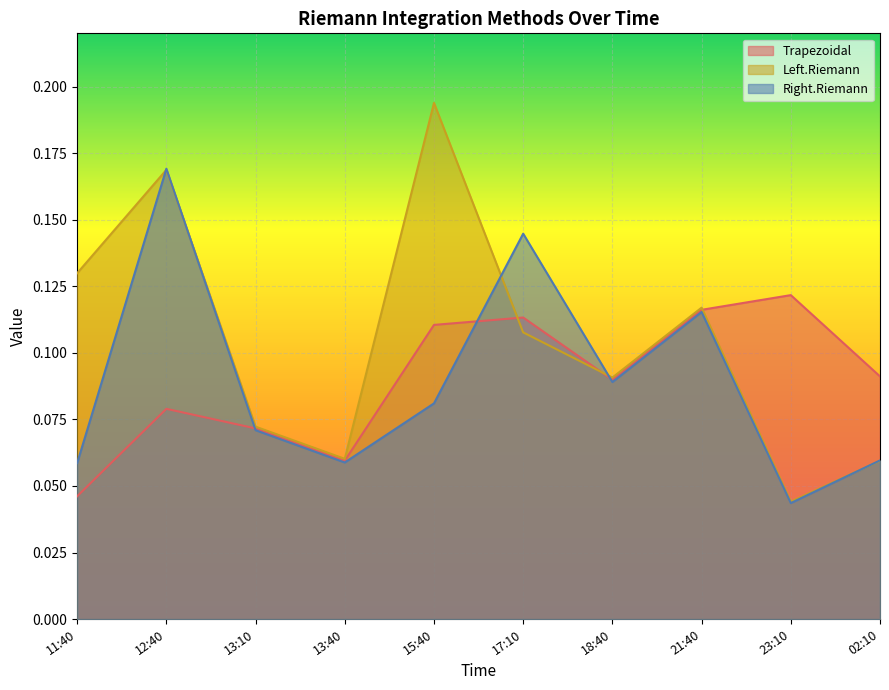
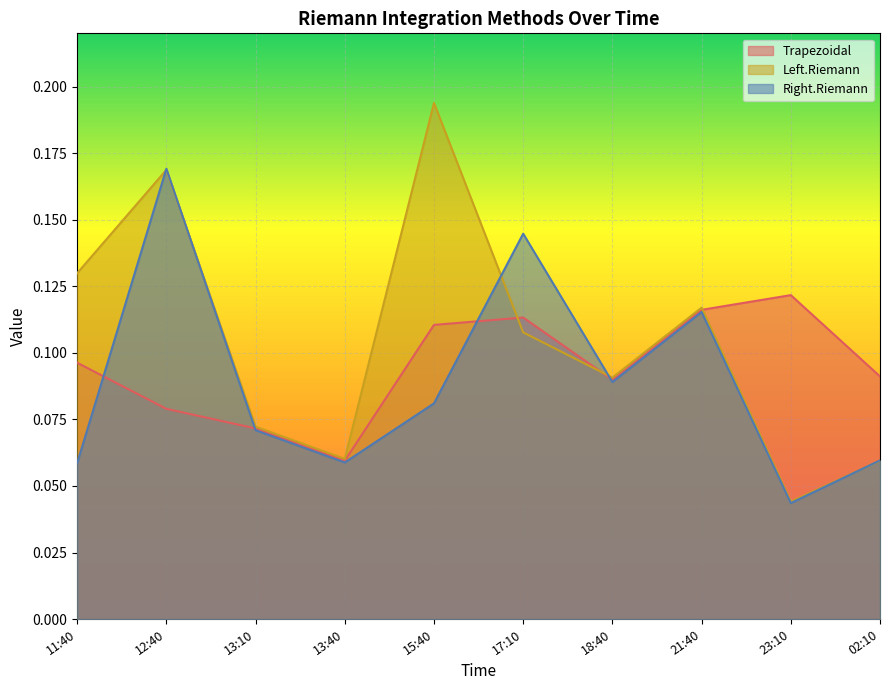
  {
    "Trapezoidal": {
-     "11:40": 0.046,
+     "11:40": 0.096,
      "12:40": 0.079,
      "15:40": 0.110,
      "17:10": 0.113,
      "23:10": 0.122,
      "02:10": 0.091
    },
    "Left.Riemann": {
      "11:40": 0.130,
      "15:40": 0.194,
      "17:10": 0.108
    },
    "Right.Riemann": {
      "11:40": 0.059,
      "15:40": 0.081,
      "17:10": 0.145
    }
  }
